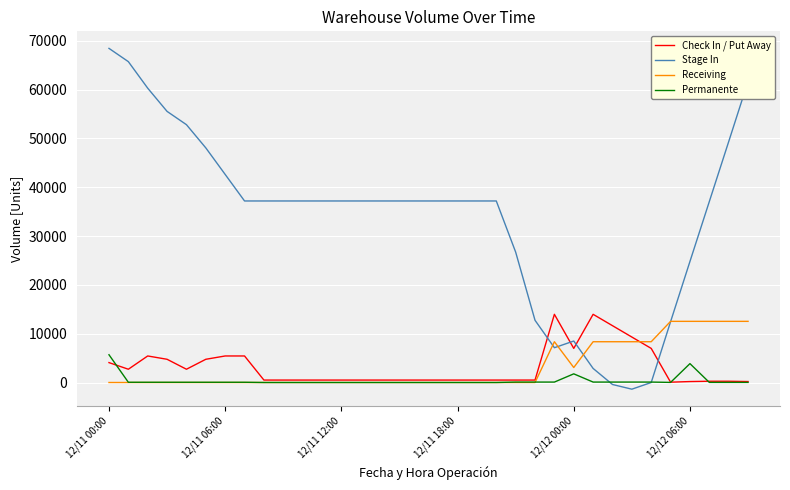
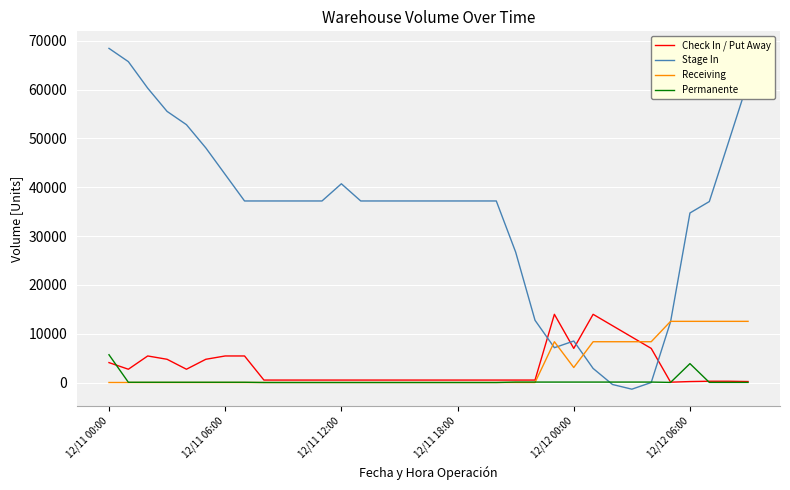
  {
    "Check In / Put Away": {
      "12/11 00:00": 4000,
      "12/11 06:00": 5000,
      "12/12 00:00": 7000,
      "12/12 06:00": 0
    },
    "Stage In": {
      "12/11 00:00": 68000,
      "12/11 06:00": 43000,
-     "12/11 12:00": 37000,
+     "12/11 12:00": 41000,
      "12/11 18:00": 37000,
      "12/12 00:00": 8000,
-     "12/12 06:00": 25000
+     "12/12 06:00": 35000
    },
    "Receiving": {
      "12/11 00:00": 0,
      "12/12 00:00": 3000,
      "12/12 06:00": 13000
    },
    "Permanente": {
      "12/11 00:00": 6000,
-     "12/12 00:00": 2000,
+     "12/12 00:00": 0,
      "12/12 06:00": 4000
    }
  }
